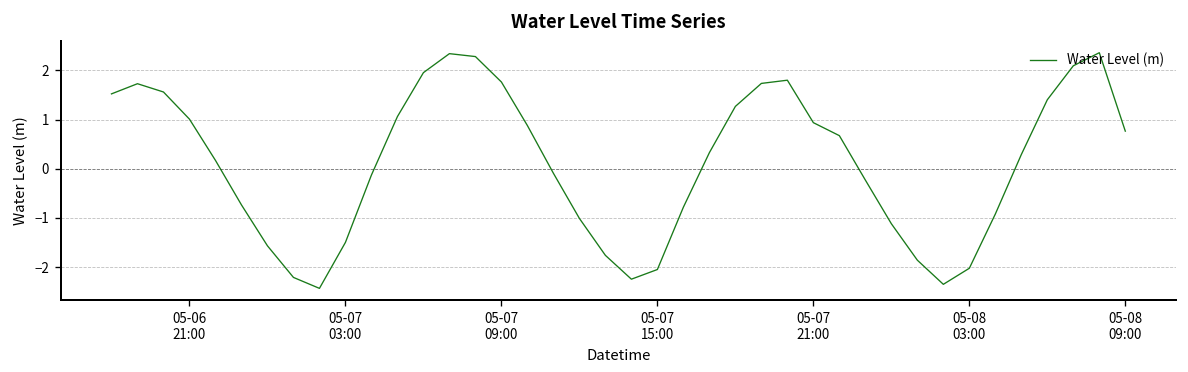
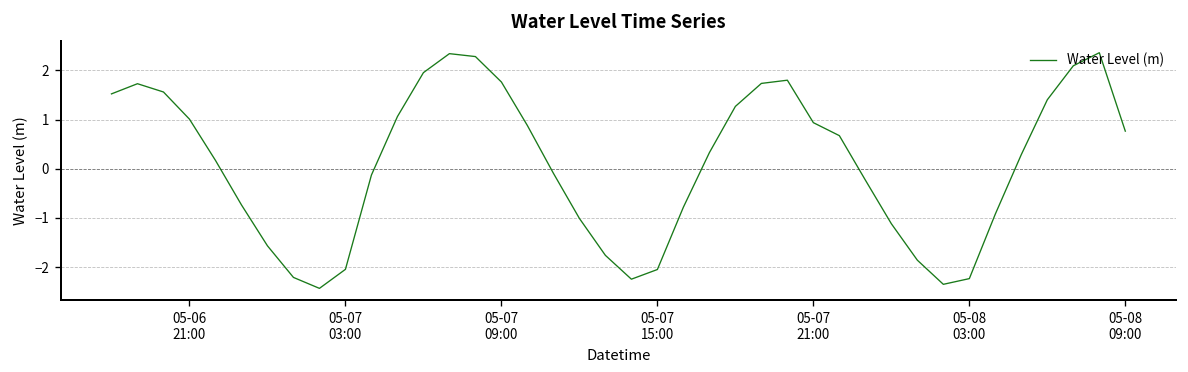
  {
    "05-06 21:00": 1.0,
-   "05-07 03:00": -1.5,
+   "05-07 03:00": -2.0,
    "05-07 09:00": 1.8,
    "05-07 15:00": -2.0,
    "05-07 21:00": 0.9,
-   "05-08 03:00": -2.0,
+   "05-08 03:00": -2.2,
    "05-08 09:00": 0.8
  }
